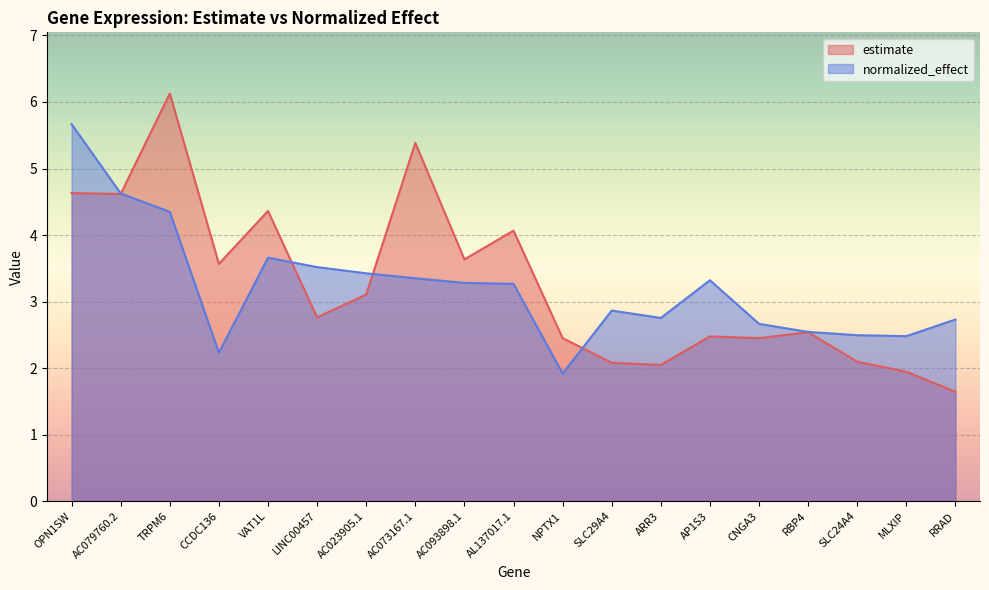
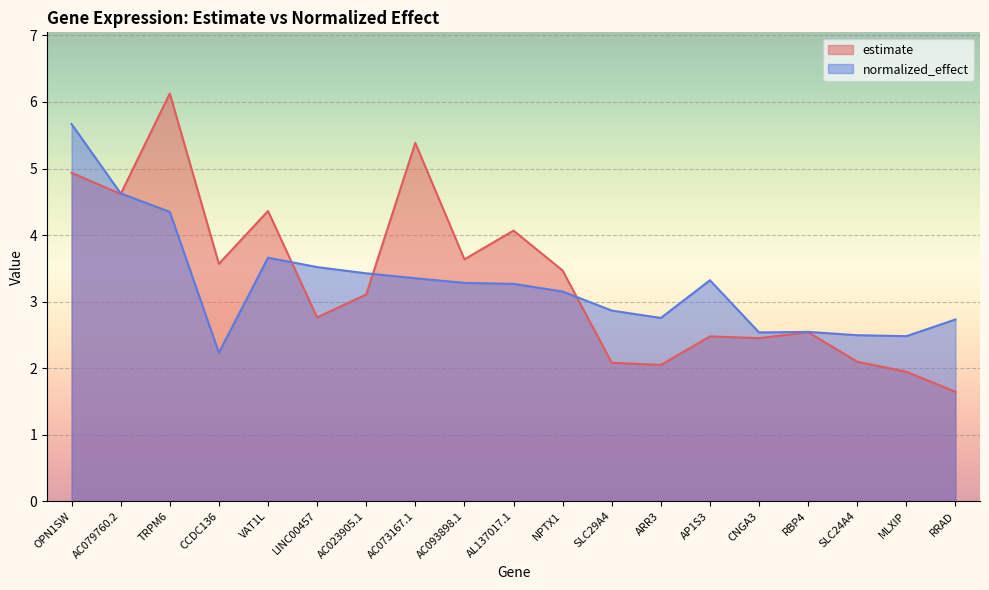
  {
    "estimate": {
-     "OPN1SW": 4.6,
+     "OPN1SW": 4.9,
      "TRPM6": 6.1,
      "CCDC136": 3.6,
      "VAT1L": 4.4,
      "LINC00457": 2.8,
      "AC023905.1": 3.1,
      "AC073167.1": 5.4,
      "AC093898.1": 3.6,
      "AL137017.1": 4.1,
-     "NPTX1": 2.4,
+     "NPTX1": 3.5,
      "SLC29A4": 2.1,
      "ARR3": 2.0,
      "AP1S3": 2.5,
      "CNGA3": 2.5,
      "SLC24A4": 2.1,
      "MLXIP": 1.9,
      "RRAD": 1.6
    },
    "normalized_effect": {
      "OPN1SW": 5.7,
      "TRPM6": 4.3,
      "CCDC136": 2.2,
      "VAT1L": 3.7,
      "LINC00457": 3.5,
      "AC023905.1": 3.4,
      "AC073167.1": 3.4,
      "AC093898.1": 3.3,
      "AL137017.1": 3.3,
-     "NPTX1": 1.9,
+     "NPTX1": 3.2,
      "SLC29A4": 2.9,
      "ARR3": 2.8,
      "AP1S3": 3.3,
-     "CNGA3": 2.7,
+     "CNGA3": 2.5,
      "SLC24A4": 2.5,
      "MLXIP": 2.5,
      "RRAD": 2.7
    }
  }
